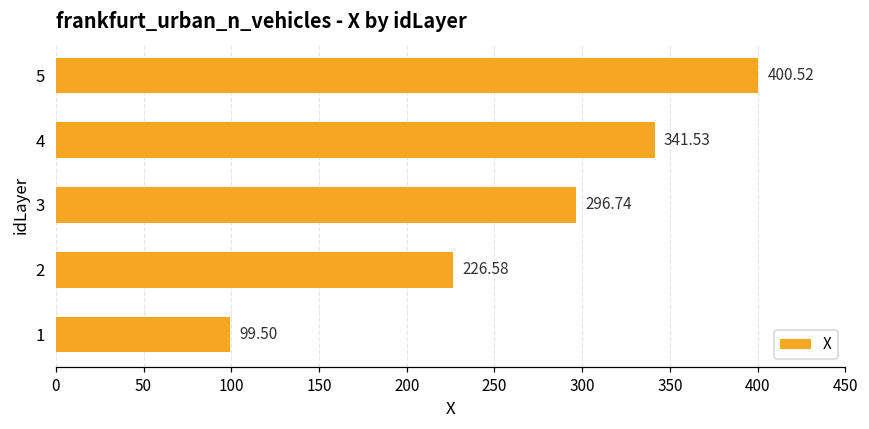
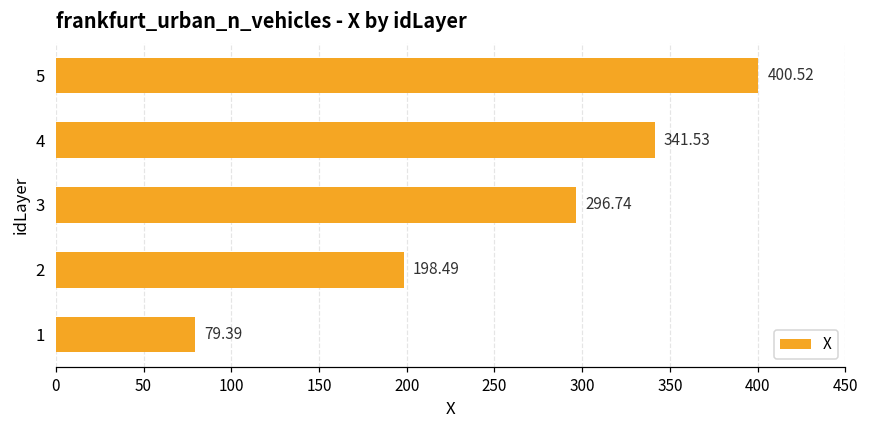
  {
    "5": 400.52,
    "4": 341.53,
    "3": 296.74,
-   "2": 226.58,
-   "1": 99.50
+   "2": 198.49,
+   "1": 79.39
  }
